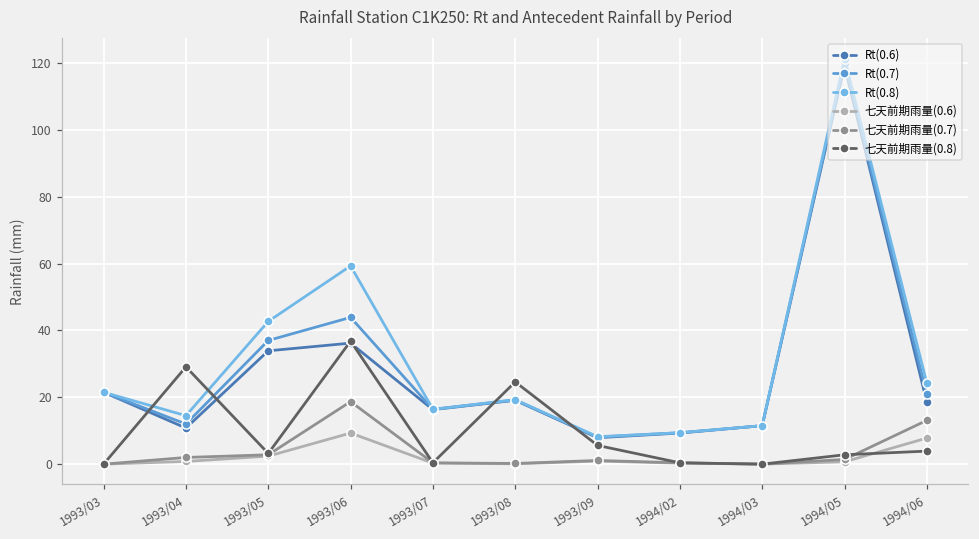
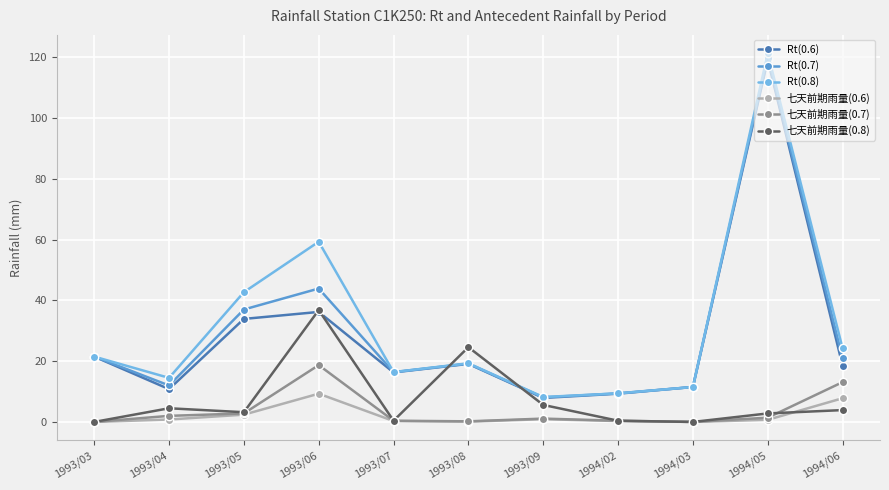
  {
    "七天前期雨量(0.8)": {
-     "1993/04": 29,
+     "1993/04": 5,
      "1993/08": 25,
      "1993/09": 6,
      "1994/05": 3,
      "1994/06": 4
    }
  }
